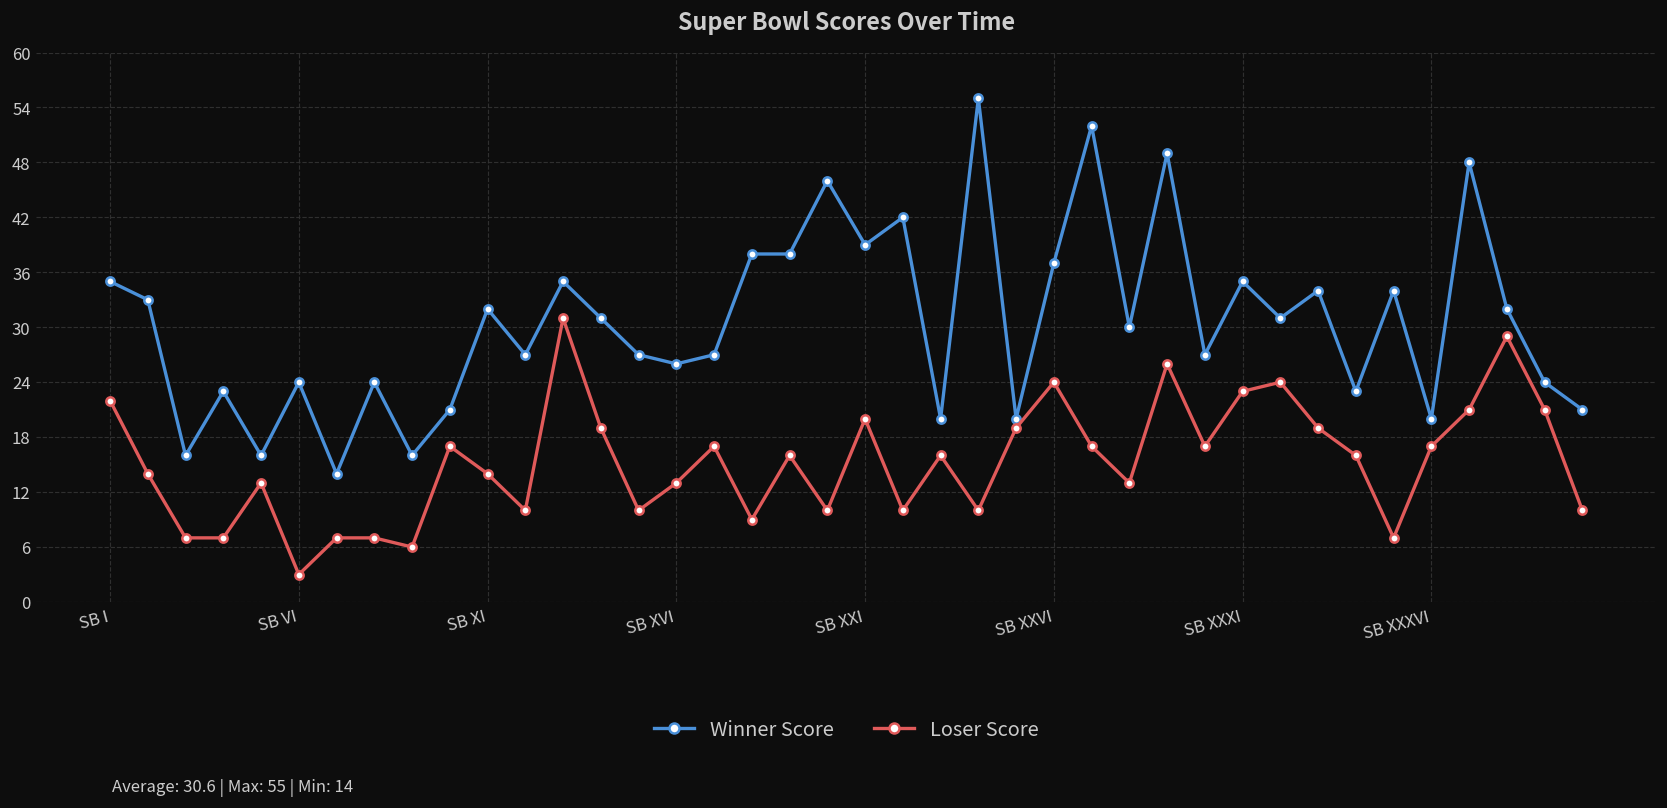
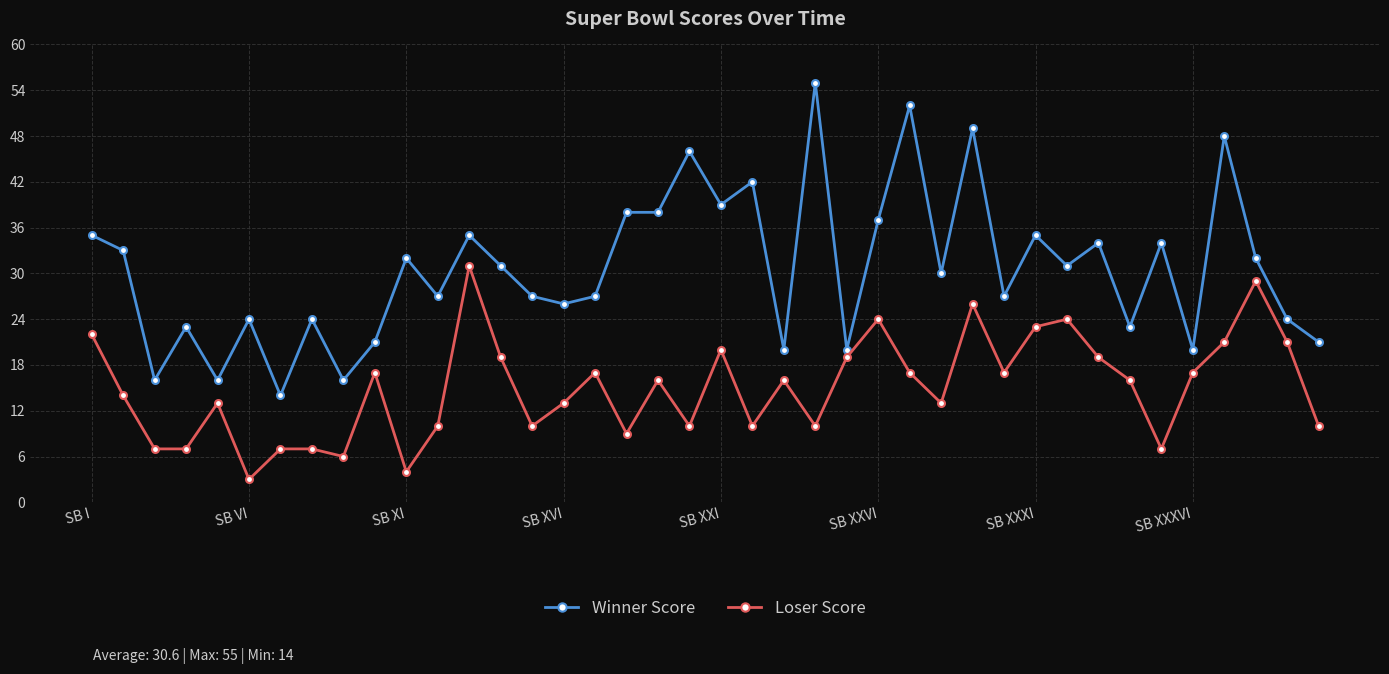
  {
    "Winner Score": {
      "SB I": 35,
      "SB VI": 24,
      "SB XI": 32,
      "SB XVI": 26,
      "SB XXI": 39,
      "SB XXVI": 37,
      "SB XXXI": 35,
      "SB XXXVI": 20
    },
    "Loser Score": {
      "SB I": 22,
      "SB VI": 3,
-     "SB XI": 14,
+     "SB XI": 4,
      "SB XVI": 13,
      "SB XXI": 20,
      "SB XXVI": 24,
      "SB XXXI": 23,
      "SB XXXVI": 17
    }
  }
